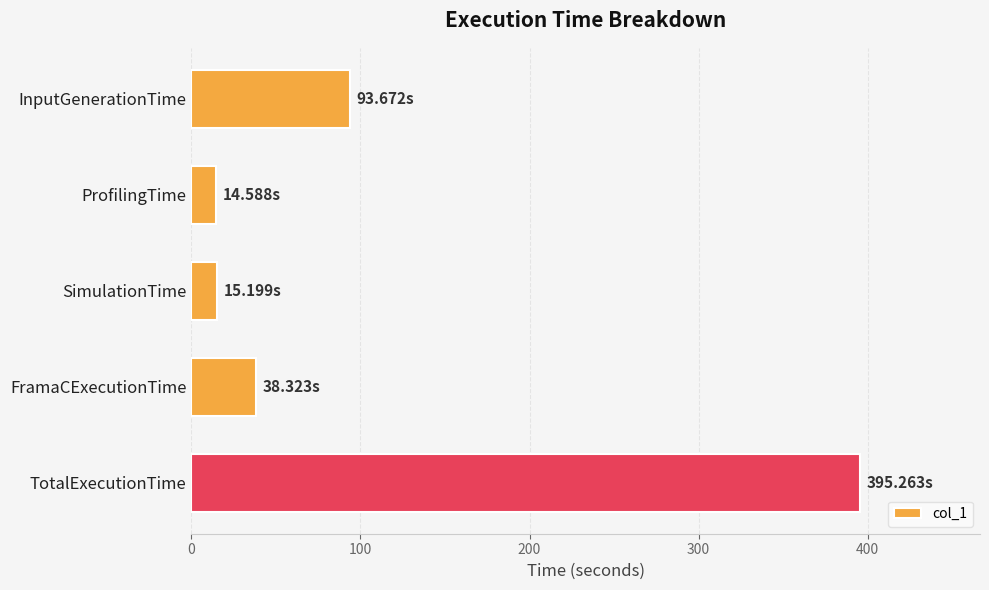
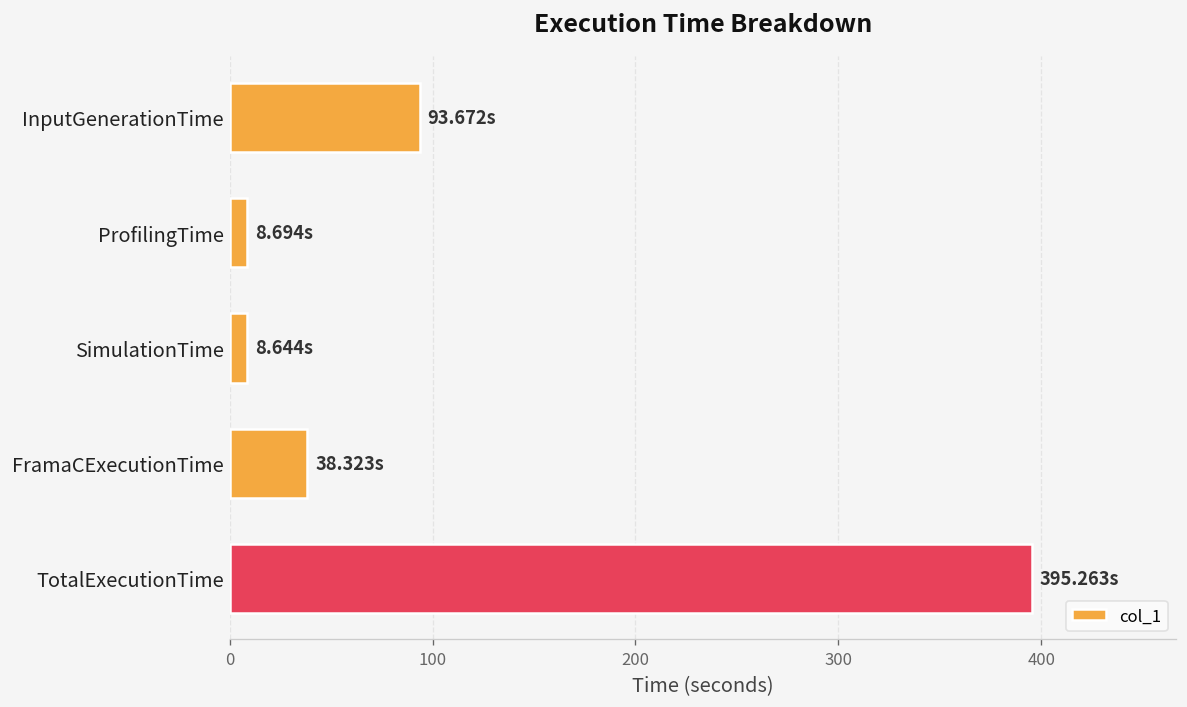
  {
    "InputGenerationTime": "93.672s",
-   "ProfilingTime": "14.588s",
-   "SimulationTime": "15.199s",
+   "ProfilingTime": "8.694s",
+   "SimulationTime": "8.644s",
    "FramaCExecutionTime": "38.323s",
    "TotalExecutionTime": "395.263s"
  }
